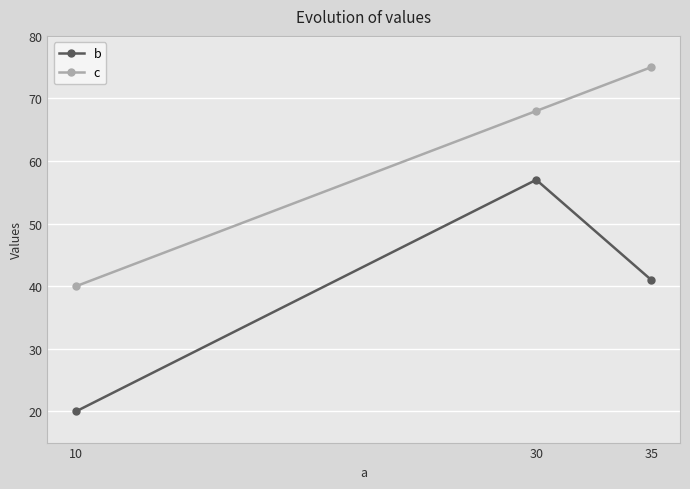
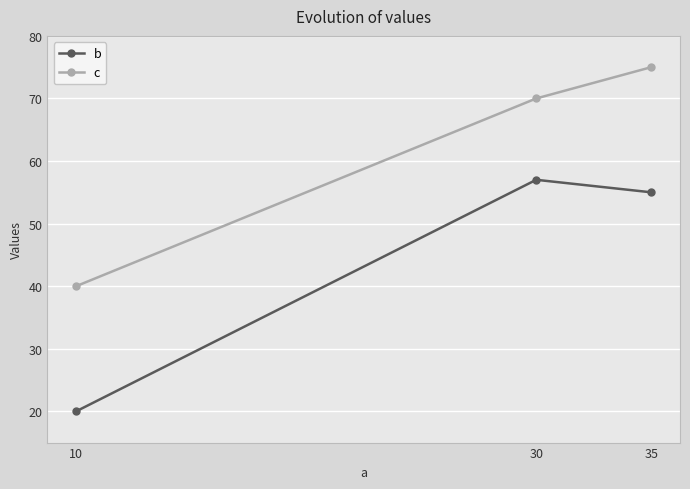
  {
    "b": {
      "10": 20,
      "30": 57,
-     "35": 41
+     "35": 55
    },
    "c": {
      "10": 40,
-     "30": 68,
+     "30": 70,
      "35": 75
    }
  }
